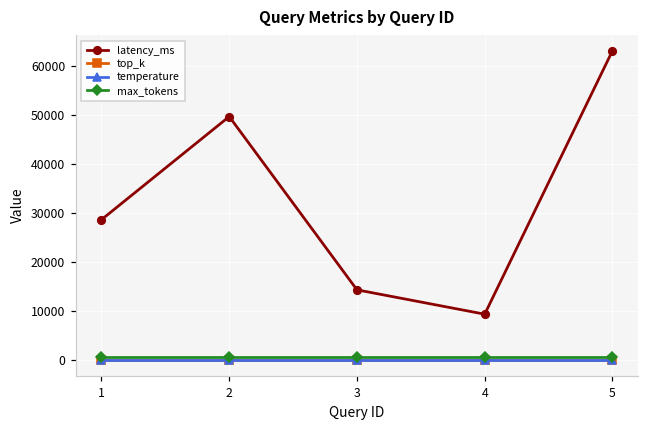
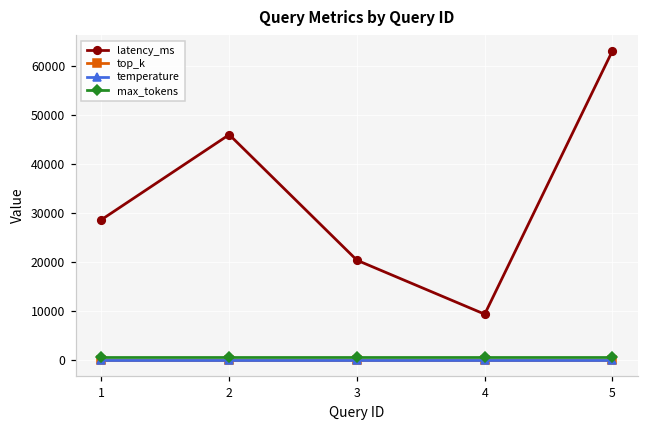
  {
    "latency_ms": {
      "1": 29000,
-     "2": 50000,
-     "3": 14000,
+     "2": 46000,
+     "3": 20000,
      "4": 9000,
      "5": 63000
    },
    "temperature": {
      "1": 0,
      "2": 0,
      "3": 0,
      "4": 0,
      "5": 0
    },
    "max_tokens": {
      "1": 1000,
      "2": 1000,
      "3": 1000,
      "4": 1000,
      "5": 1000
    }
  }
